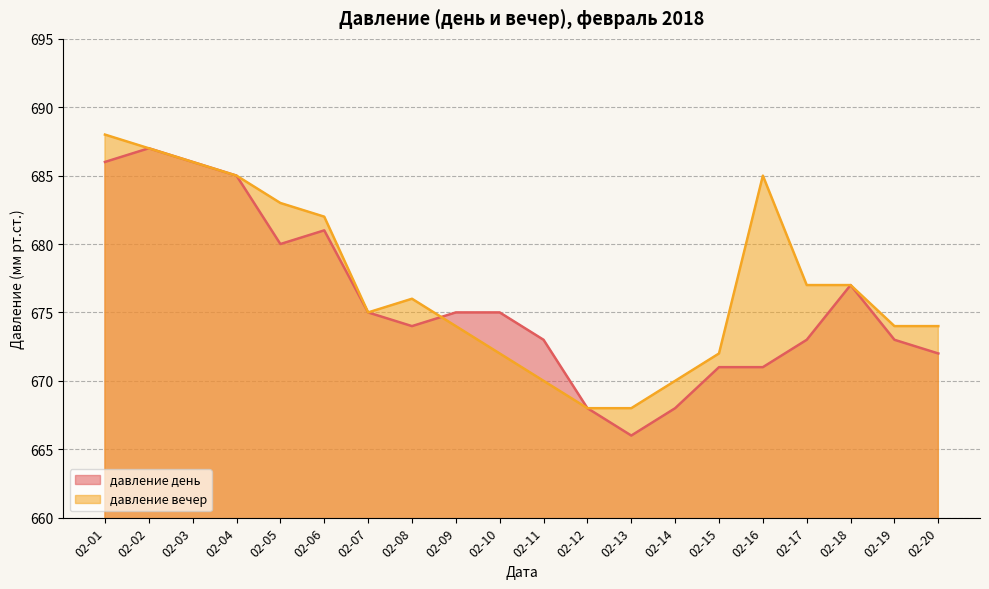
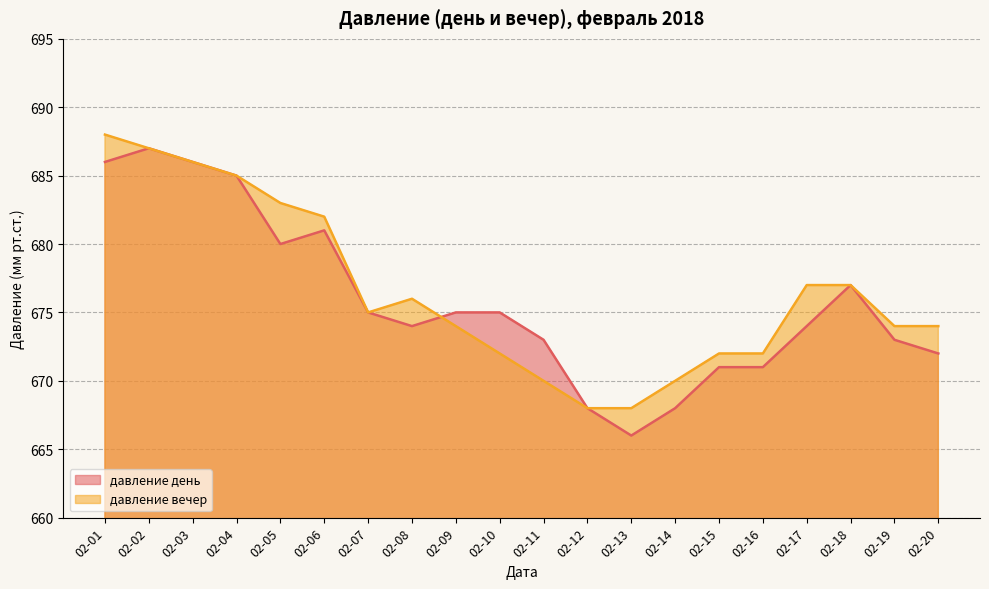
  {
    "давление день": {
      "02-01": 686,
      "02-05": 680,
      "02-06": 681,
      "02-08": 674,
      "02-09": 675,
      "02-10": 675,
      "02-11": 673,
      "02-13": 666,
      "02-14": 668,
      "02-15": 671,
      "02-16": 671,
-     "02-17": 673,
+     "02-17": 674,
      "02-19": 673,
      "02-20": 672
    },
    "давление вечер": {
      "02-01": 688,
      "02-05": 683,
      "02-06": 682,
      "02-08": 676,
      "02-09": 674,
      "02-10": 672,
      "02-11": 670,
      "02-13": 668,
      "02-14": 670,
      "02-15": 672,
-     "02-16": 685,
+     "02-16": 672,
      "02-17": 677,
      "02-19": 674,
      "02-20": 674
    }
  }
